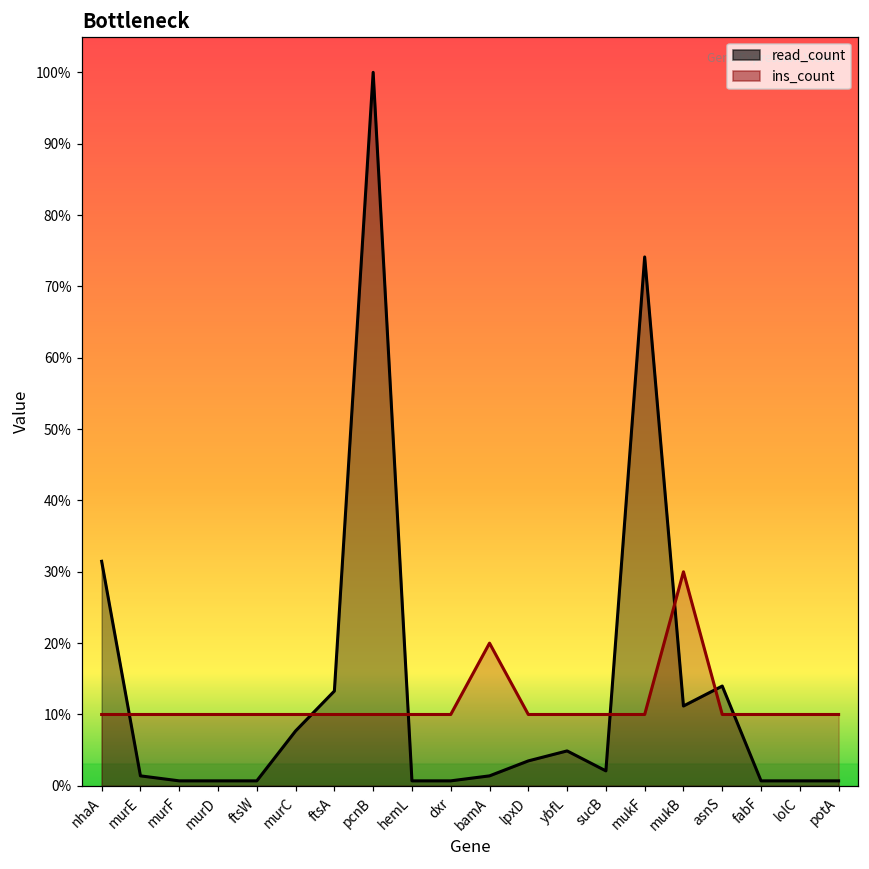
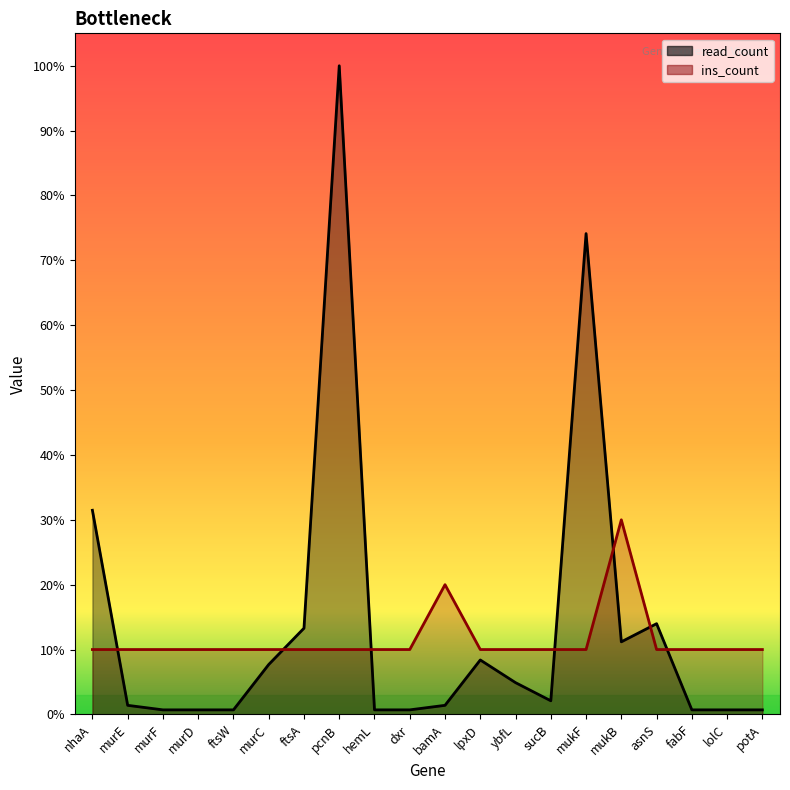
  {
    "read_count": {
      "nhaA": "31%",
      "murC": "8%",
      "ftsA": "13%",
      "pcnB": "100%",
-     "lpxD": "3%",
+     "lpxD": "8%",
      "ybfL": "5%",
      "mukF": "74%",
      "mukB": "11%",
      "asnS": "14%"
    },
    "ins_count": {
      "nhaA": "10%",
      "murE": "10%",
      "murF": "10%",
      "murD": "10%",
      "ftsW": "10%",
      "murC": "10%",
      "ftsA": "10%",
      "pcnB": "10%",
      "hemL": "10%",
      "dxr": "10%",
      "bamA": "20%",
      "lpxD": "10%",
      "ybfL": "10%",
      "sucB": "10%",
      "mukF": "10%",
      "mukB": "30%",
      "asnS": "10%",
      "fabF": "10%",
      "lolC": "10%",
      "potA": "10%"
    }
  }
